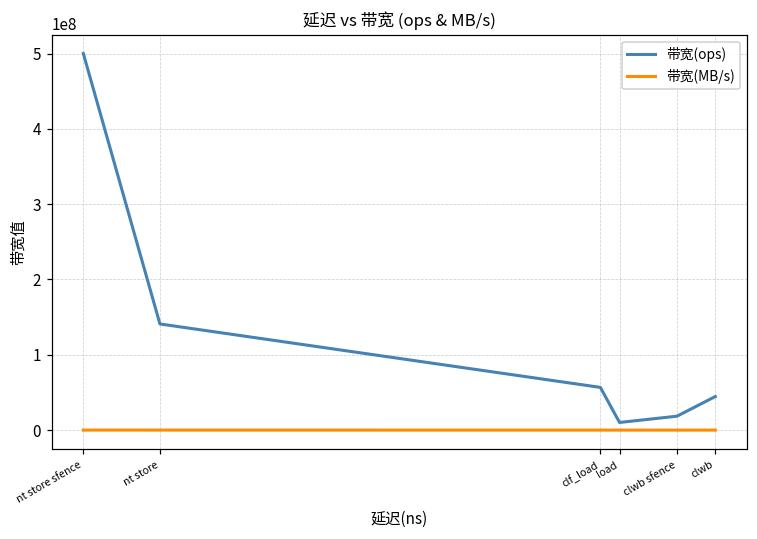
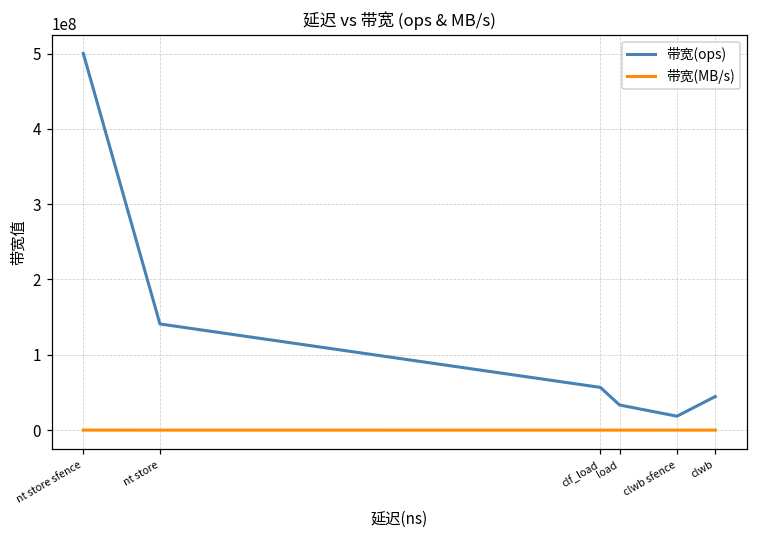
  {
    "带宽(ops)": {
      "nt store sfence": 500000000,
      "nt store": 140000000,
      "clf_load": 60000000,
-     "load": 10000000,
+     "load": 30000000,
      "clwb sfence": 20000000,
      "clwb": 40000000
    },
    "带宽(MB/s)": {
      "nt store sfence": 0,
      "nt store": 0,
      "clf_load": 0,
      "load": 0,
      "clwb sfence": 0,
      "clwb": 0
    }
  }
